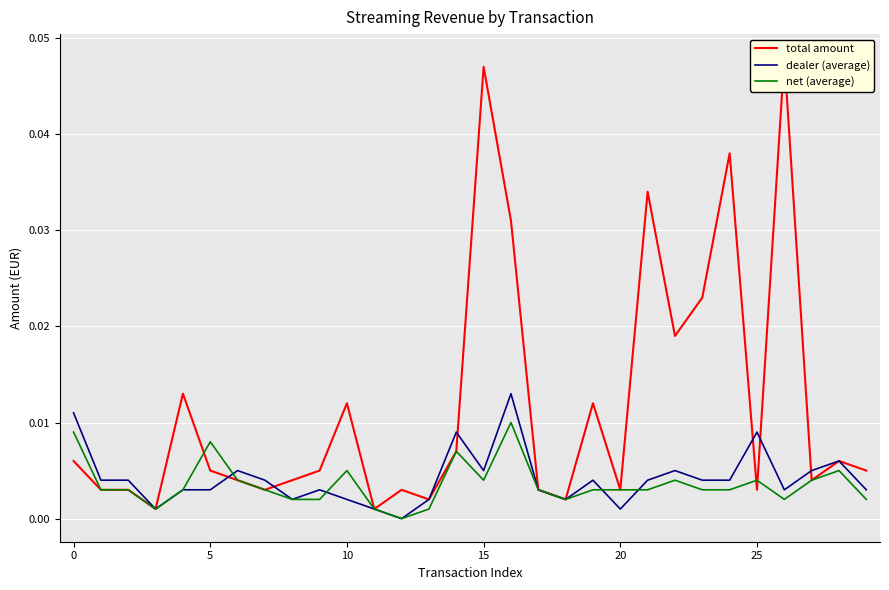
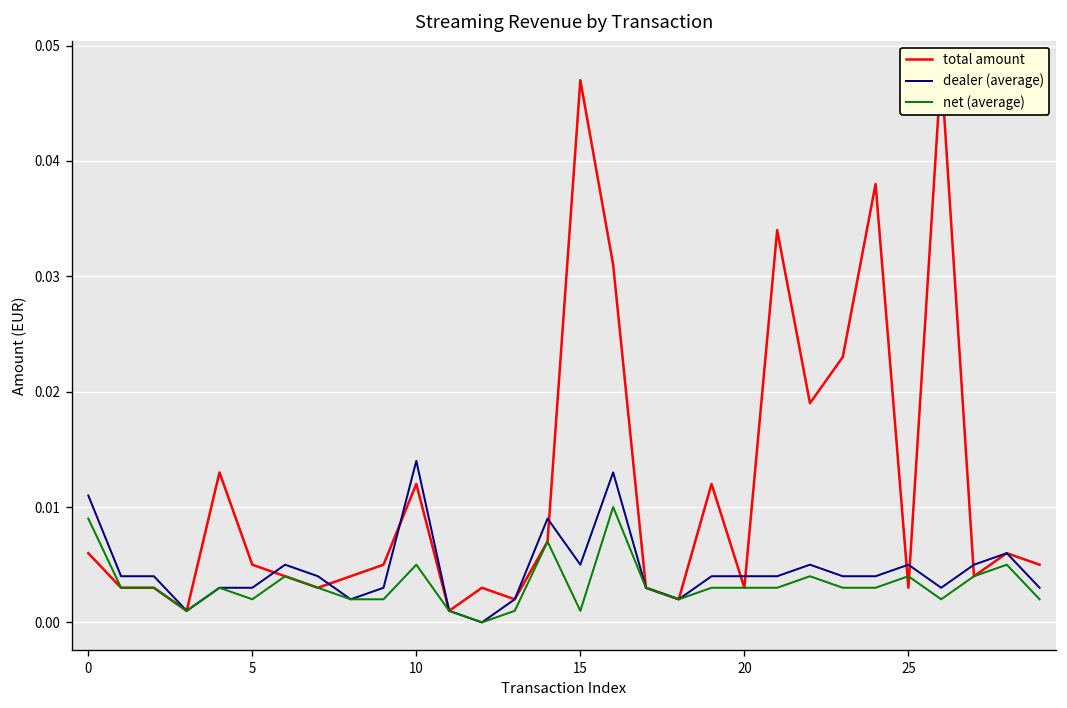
  {
    "total amount": {
      "0": 0.006,
      "5": 0.005,
      "10": 0.012,
      "15": 0.047,
      "25": 0.003
    },
    "dealer (average)": {
      "0": 0.011,
      "5": 0.003,
-     "10": 0.002,
+     "10": 0.014,
      "15": 0.005,
-     "20": 0.001,
-     "25": 0.009
+     "20": 0.004,
+     "25": 0.005
    },
    "net (average)": {
      "0": 0.009,
-     "5": 0.008,
+     "5": 0.002,
      "10": 0.005,
-     "15": 0.004,
+     "15": 0.001,
      "25": 0.004
    }
  }
